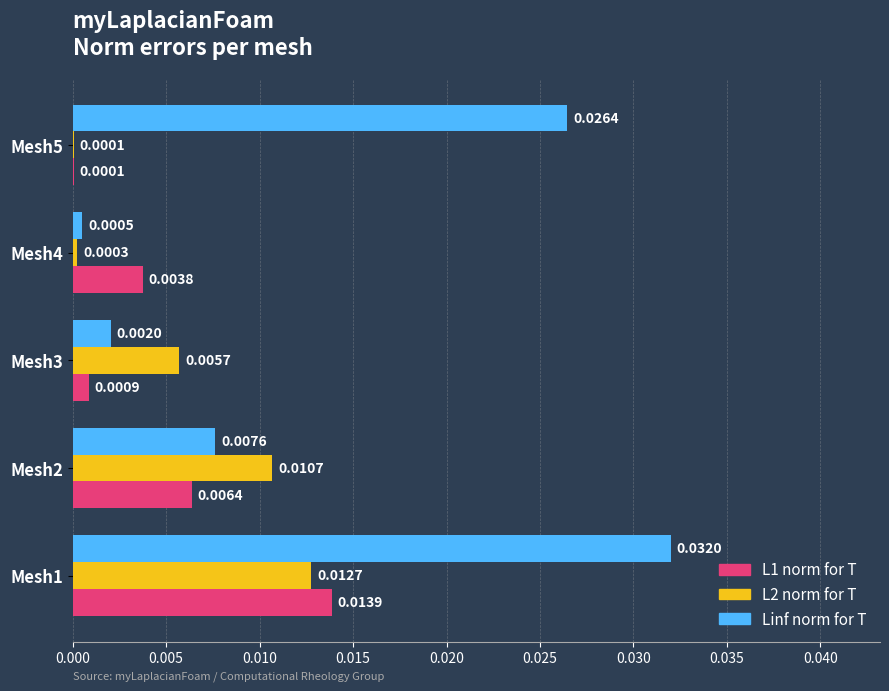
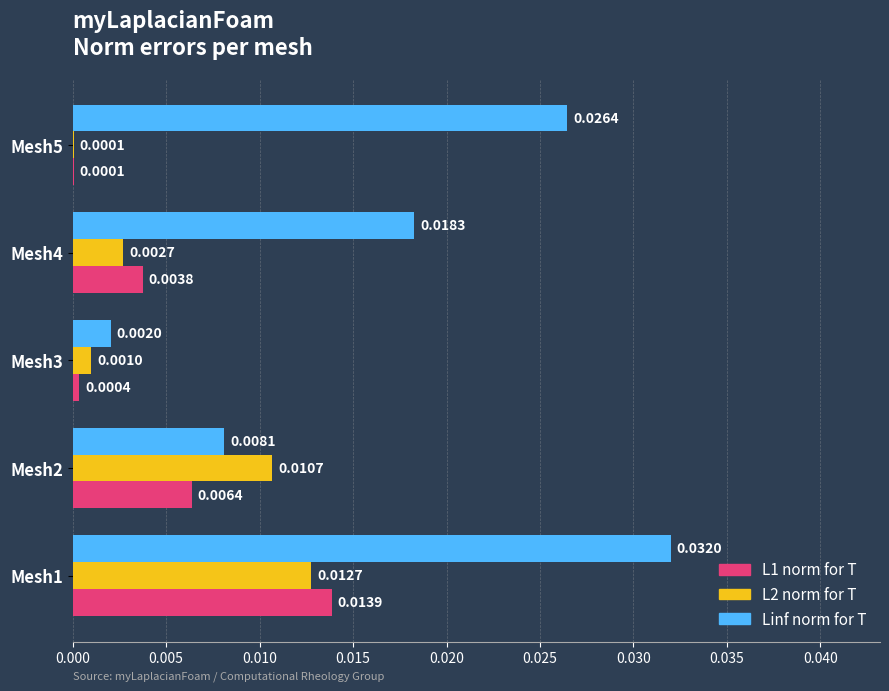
  {
    "Linf norm for T": {
      "Mesh5": 0.0264,
-     "Mesh4": 0.0005,
+     "Mesh4": 0.0183,
      "Mesh3": 0.0020,
-     "Mesh2": 0.0076,
+     "Mesh2": 0.0081,
      "Mesh1": 0.0320
    },
    "L2 norm for T": {
      "Mesh5": 0.0001,
-     "Mesh4": 0.0003,
-     "Mesh3": 0.0057,
+     "Mesh4": 0.0027,
+     "Mesh3": 0.0010,
      "Mesh2": 0.0107,
      "Mesh1": 0.0127
    },
    "L1 norm for T": {
      "Mesh5": 0.0001,
      "Mesh4": 0.0038,
-     "Mesh3": 0.0009,
+     "Mesh3": 0.0004,
      "Mesh2": 0.0064,
      "Mesh1": 0.0139
    }
  }
